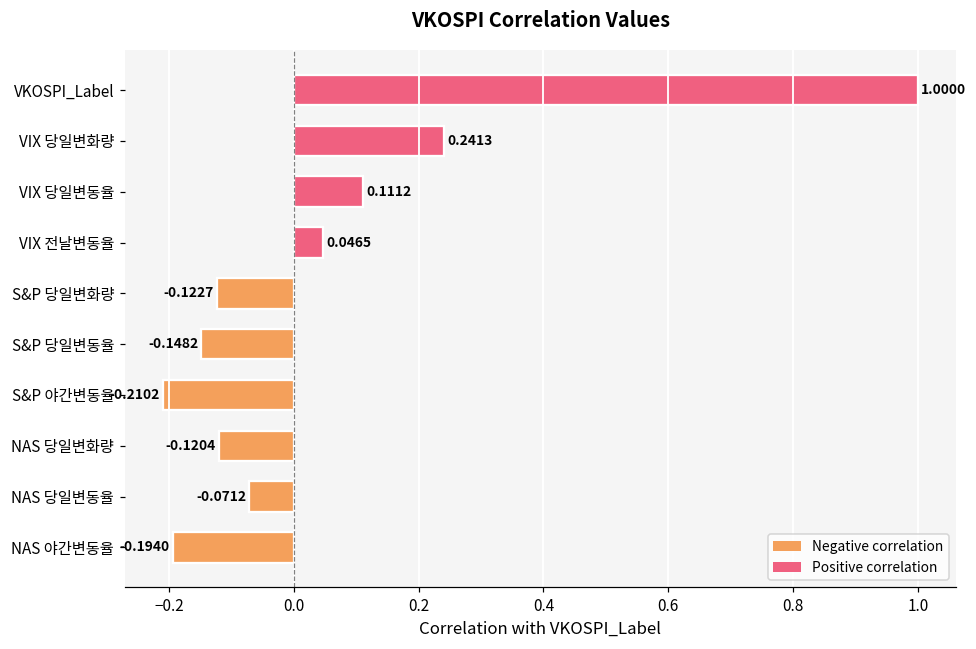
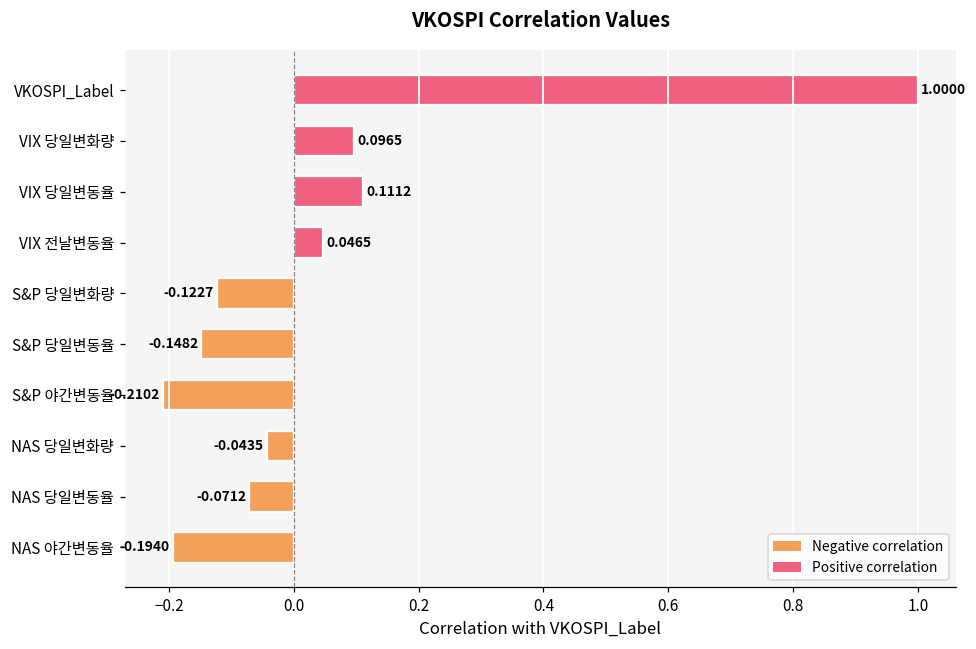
  {
    "VKOSPI_Label": 1.0000,
-   "VIX 당일변화량": 0.2413,
+   "VIX 당일변화량": 0.0965,
    "VIX 당일변동율": 0.1112,
    "VIX 전날변동율": 0.0465,
    "S&P 당일변화량": -0.1227,
    "S&P 당일변동율": -0.1482,
    "S&P 야간변동율": -0.2102,
-   "NAS 당일변화량": -0.1204,
+   "NAS 당일변화량": -0.0435,
    "NAS 당일변동율": -0.0712,
    "NAS 야간변동율": -0.1940
  }
